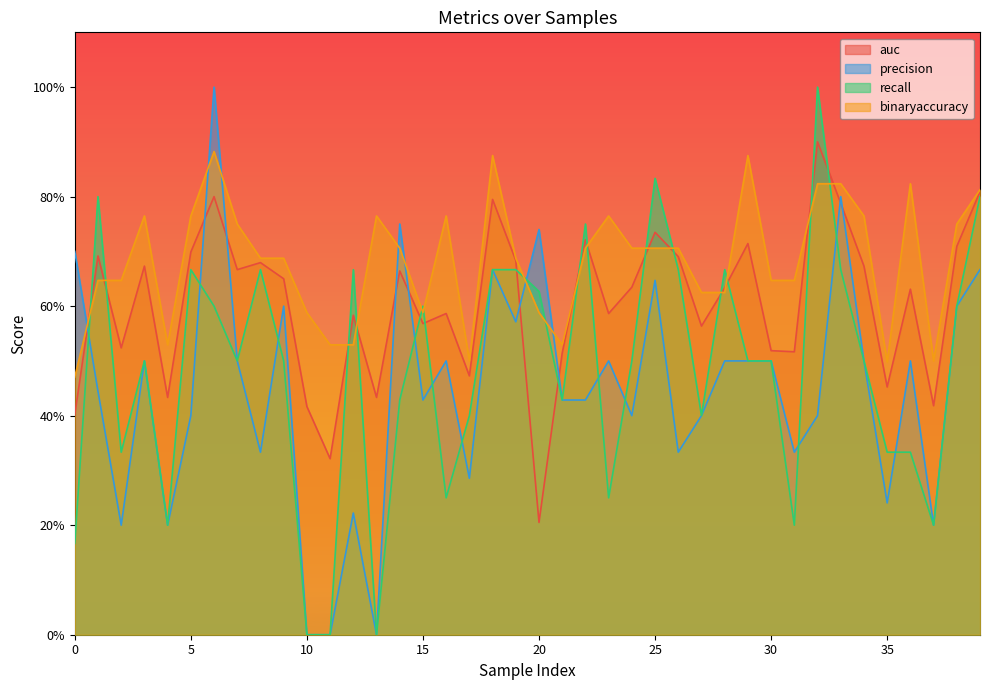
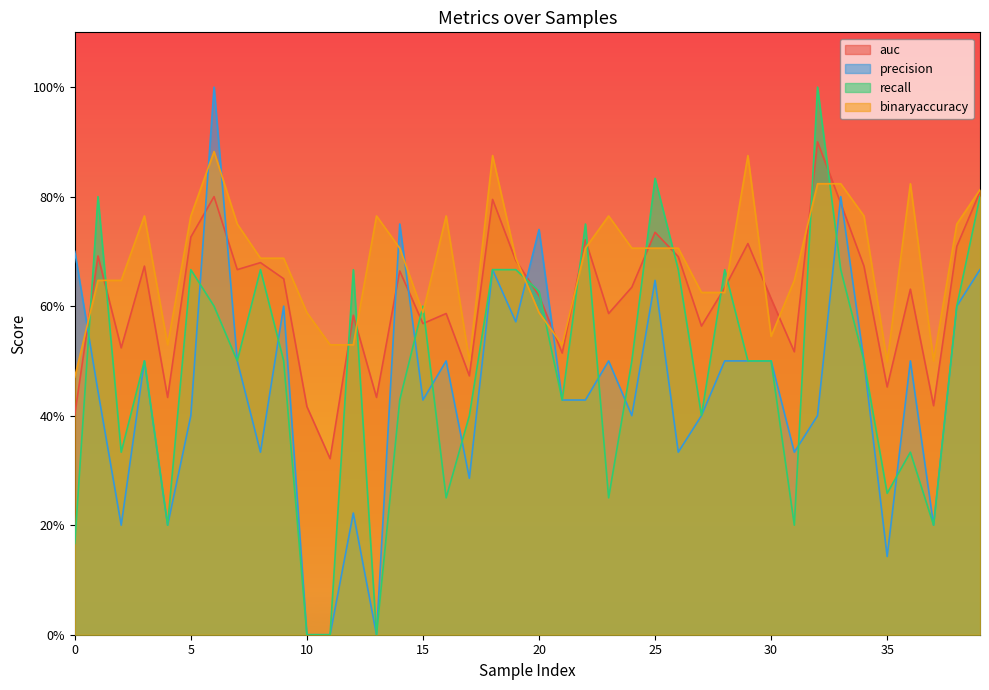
  {
    "auc": {
      "0": "40%",
-     "5": "70%",
+     "5": "73%",
      "10": "42%",
      "15": "57%",
-     "20": "21%",
+     "20": "62%",
      "25": "73%",
-     "30": "52%",
+     "30": "61%",
      "35": "45%"
    },
    "precision": {
      "0": "70%",
      "5": "40%",
      "15": "43%",
      "20": "74%",
      "25": "65%",
-     "35": "24%"
+     "35": "14%"
    },
    "recall": {
      "0": "17%",
      "5": "67%",
      "15": "60%",
      "20": "63%",
      "25": "83%",
-     "35": "33%"
+     "35": "26%"
    },
    "binaryaccuracy": {
      "0": "47%",
      "5": "76%",
      "10": "59%",
      "15": "59%",
      "20": "59%",
      "25": "71%",
-     "30": "65%",
+     "30": "55%",
      "35": "50%"
    }
  }
